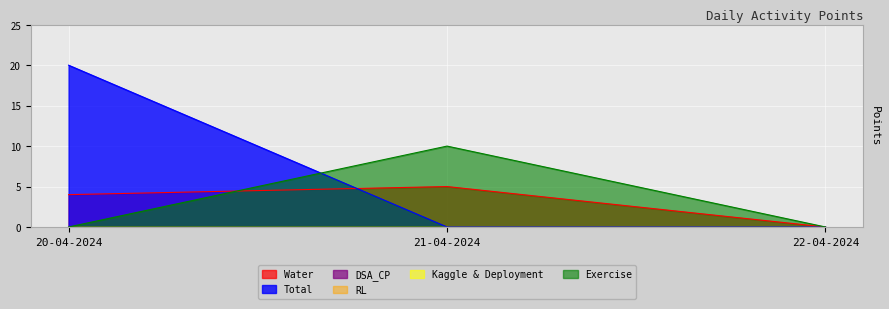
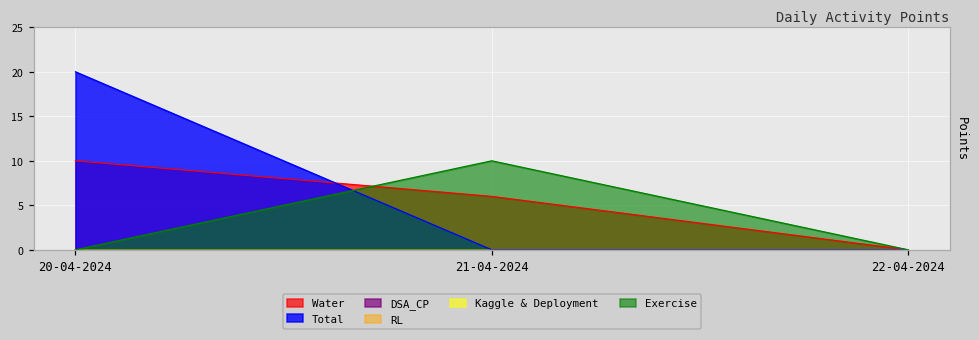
  {
    "Water": {
-     "20-04-2024": 4,
-     "21-04-2024": 5
+     "20-04-2024": 10,
+     "21-04-2024": 6
    },
    "Total": {
      "20-04-2024": 20
    },
    "Exercise": {
      "21-04-2024": 10
    }
  }
